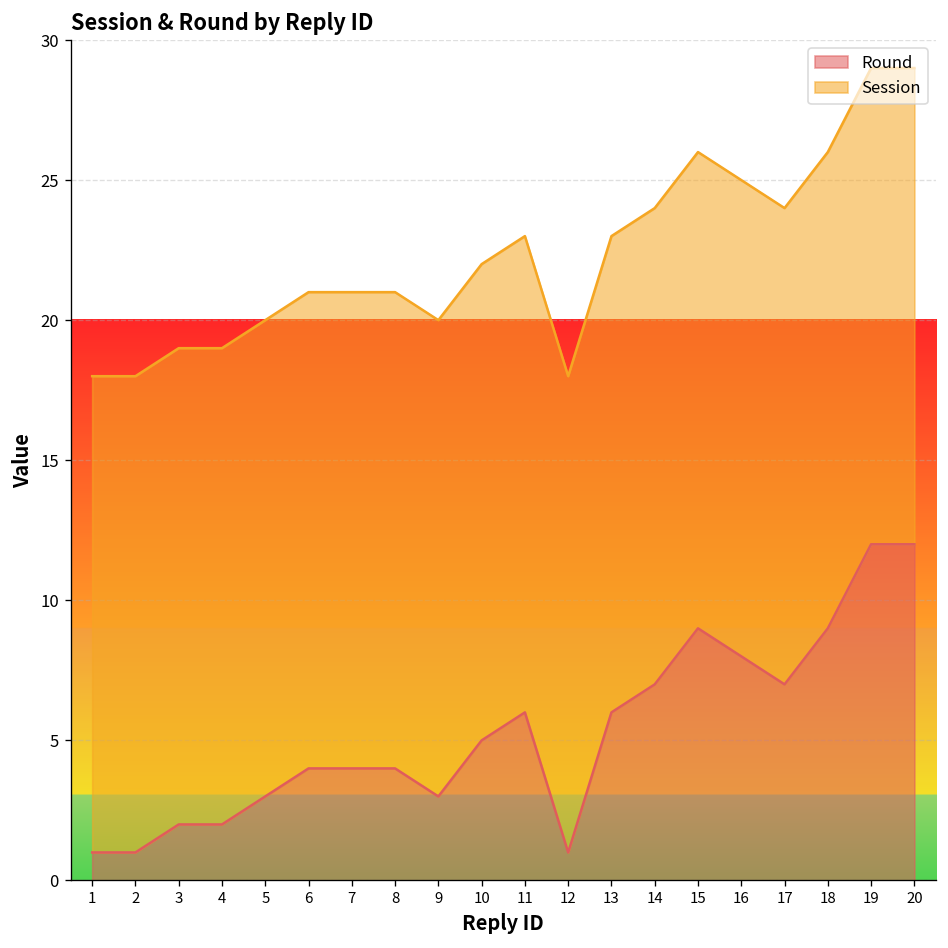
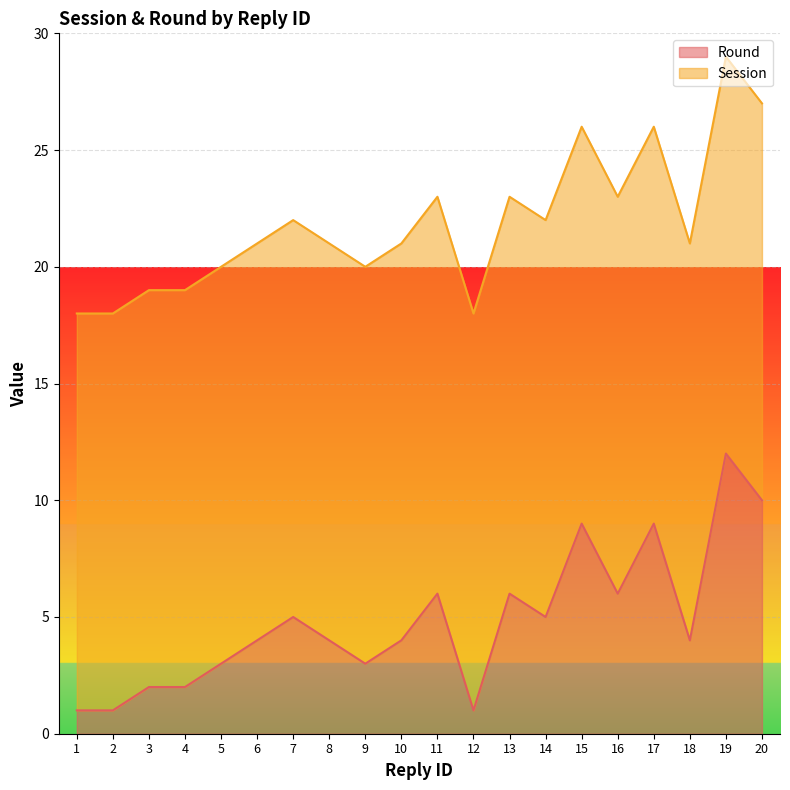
  {
    "Round": {
      "1": 1,
      "2": 1,
      "3": 2,
      "4": 2,
      "5": 3,
      "6": 4,
-     "7": 4,
+     "7": 5,
      "8": 4,
      "9": 3,
-     "10": 5,
+     "10": 4,
      "11": 6,
      "12": 1,
      "13": 6,
-     "14": 7,
+     "14": 5,
      "15": 9,
-     "16": 8,
-     "17": 7,
-     "18": 9,
+     "16": 6,
+     "17": 9,
+     "18": 4,
      "19": 12,
-     "20": 12
+     "20": 10
    },
    "Session": {
      "1": 17,
      "2": 17,
      "3": 17,
      "4": 17,
      "5": 17,
      "6": 17,
      "7": 17,
      "8": 17,
      "9": 17,
      "10": 17,
      "11": 17,
      "12": 17,
      "13": 17,
      "14": 17,
      "15": 17,
      "16": 17,
      "17": 17,
      "18": 17
    }
  }
